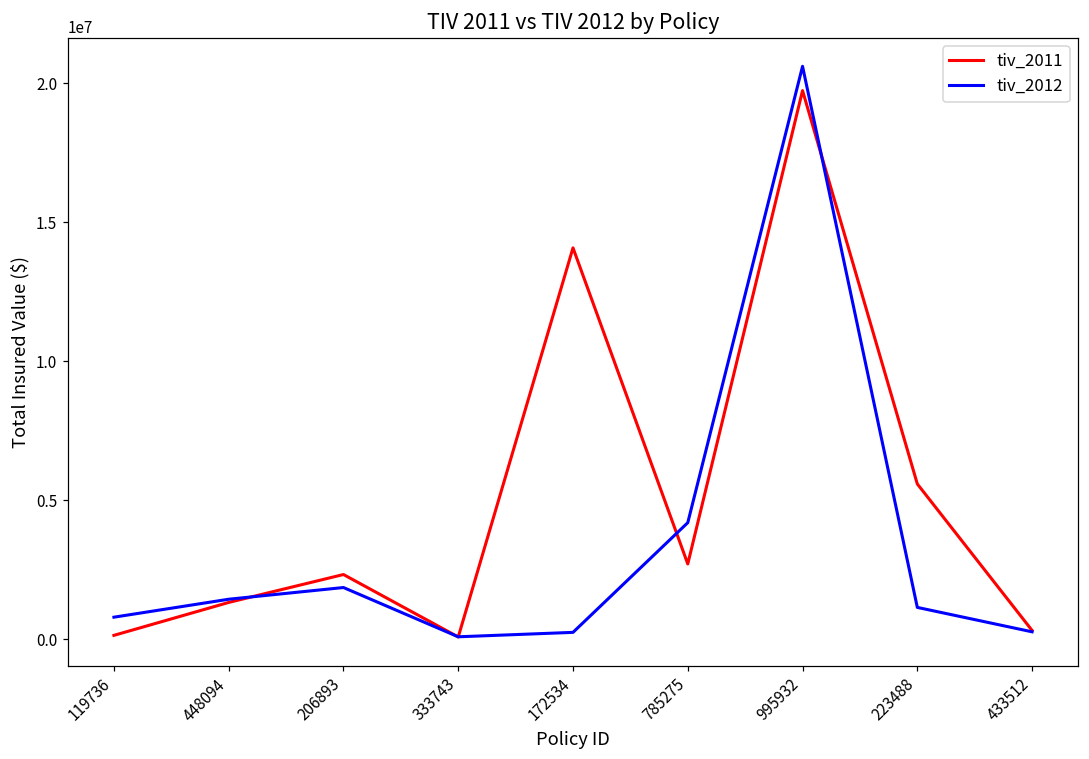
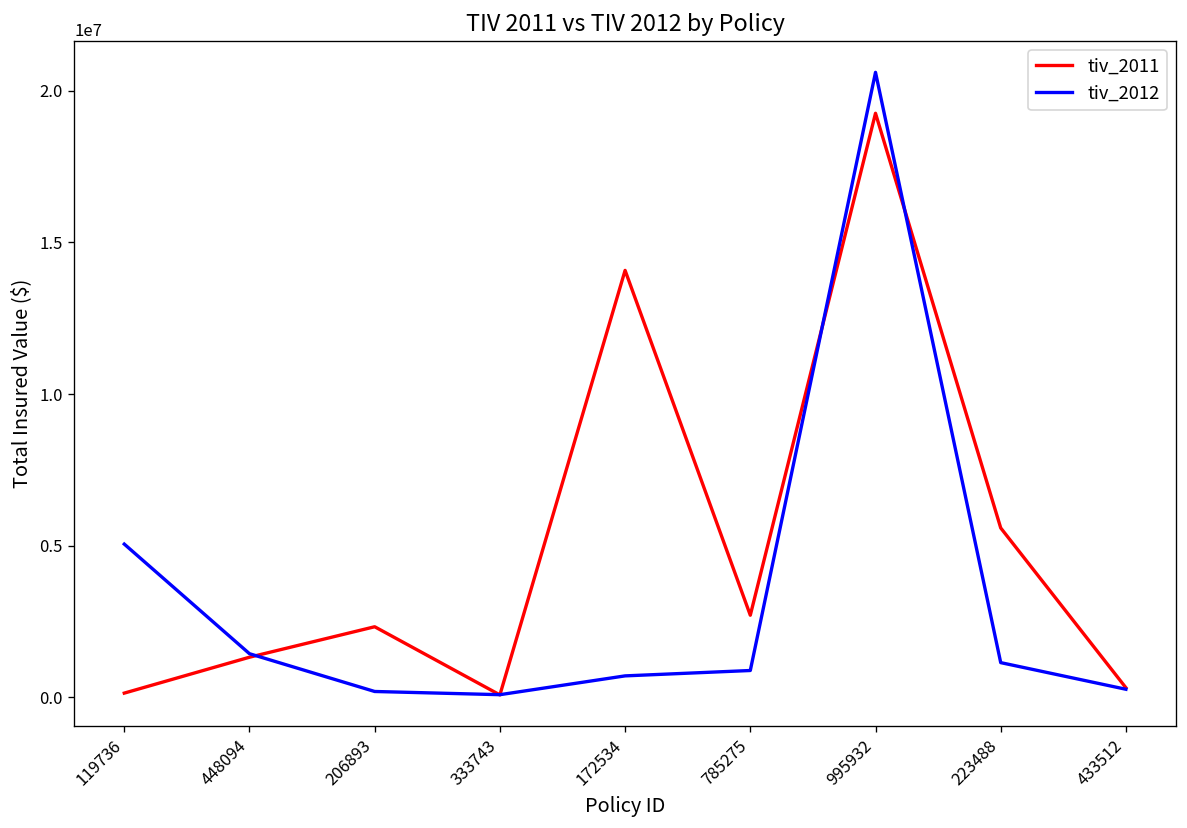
  {
    "tiv_2011": {
      "119736": 100000,
      "448094": 1300000,
      "206893": 2300000,
      "172534": 14100000,
      "785275": 2700000,
-     "995932": 19700000,
+     "995932": 19300000,
      "223488": 5600000
    },
    "tiv_2012": {
-     "119736": 800000,
+     "119736": 5100000,
      "448094": 1400000,
-     "206893": 1900000,
-     "172534": 200000,
-     "785275": 4200000,
+     "206893": 200000,
+     "172534": 700000,
+     "785275": 900000,
      "995932": 20600000,
      "223488": 1100000
    }
  }
